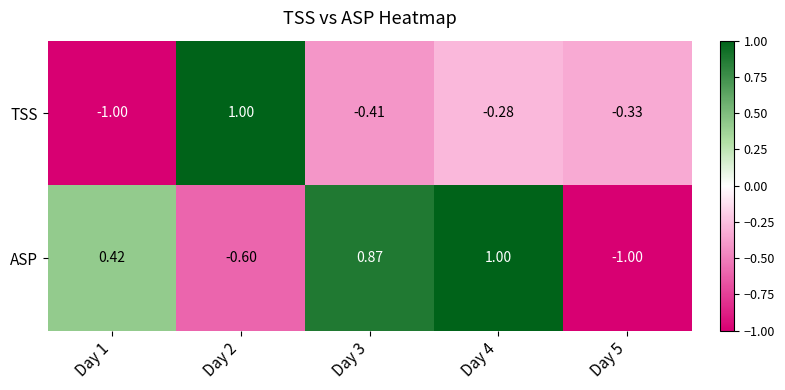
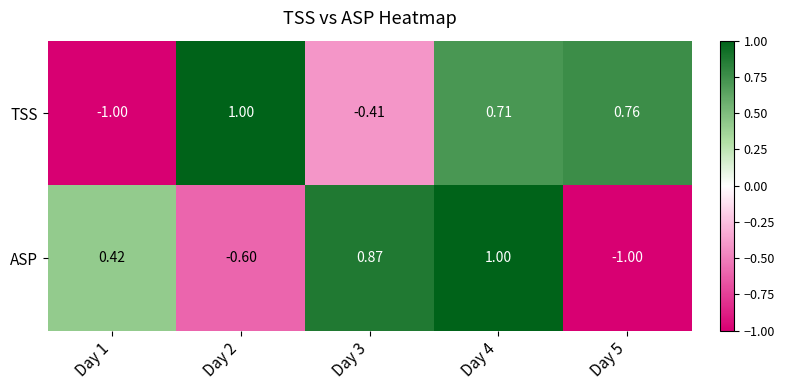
  {
    "TSS": {
      "Day 1": -1.00,
      "Day 2": 1.00,
      "Day 3": -0.41,
-     "Day 4": -0.28,
-     "Day 5": -0.33
+     "Day 4": 0.71,
+     "Day 5": 0.76
    },
    "ASP": {
      "Day 1": 0.42,
      "Day 2": -0.60,
      "Day 3": 0.87,
      "Day 4": 1.00,
      "Day 5": -1.00
    }
  }
